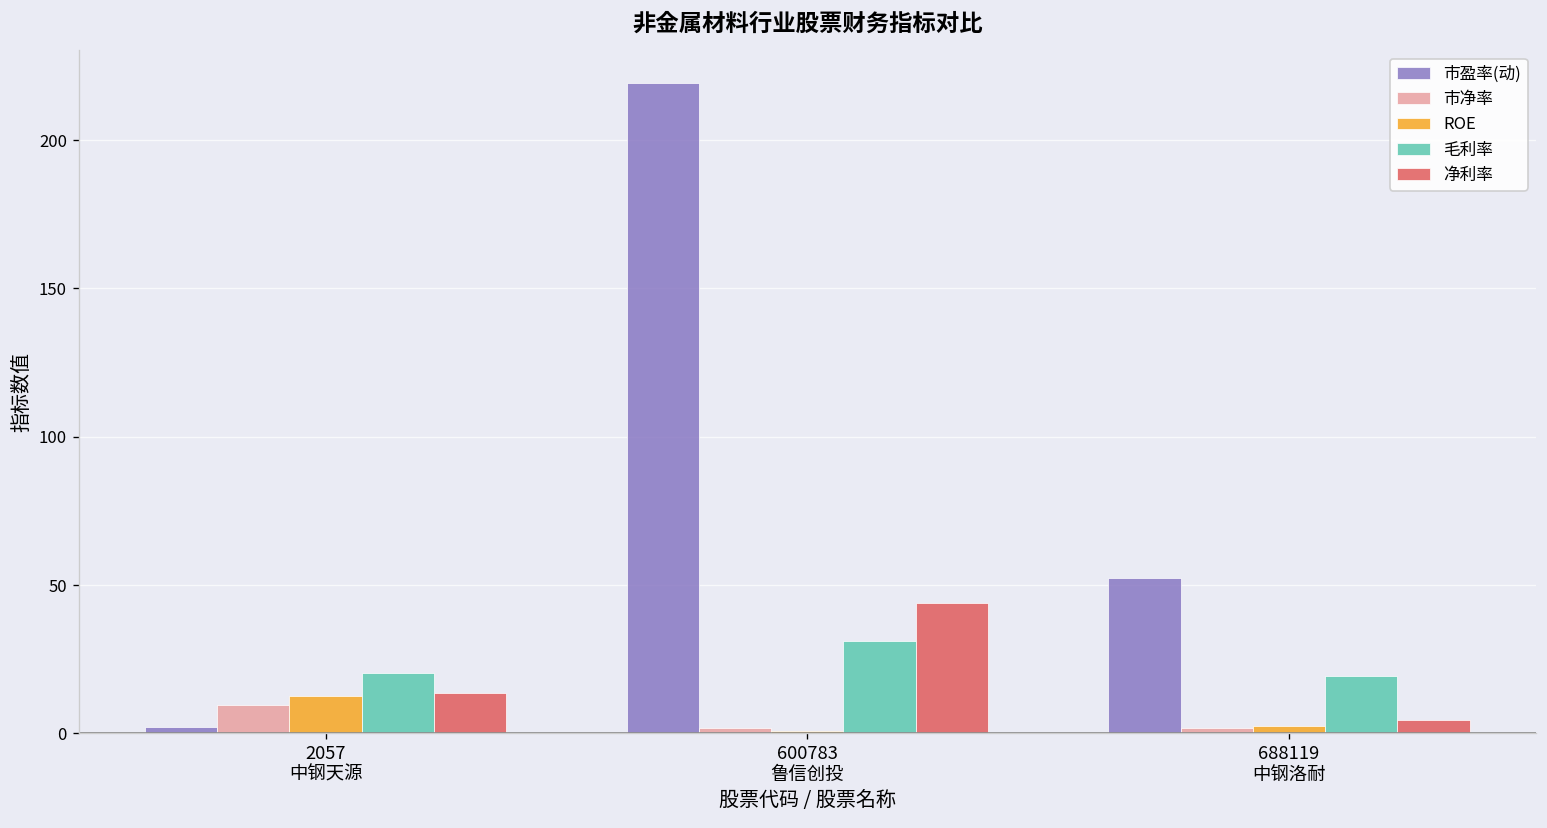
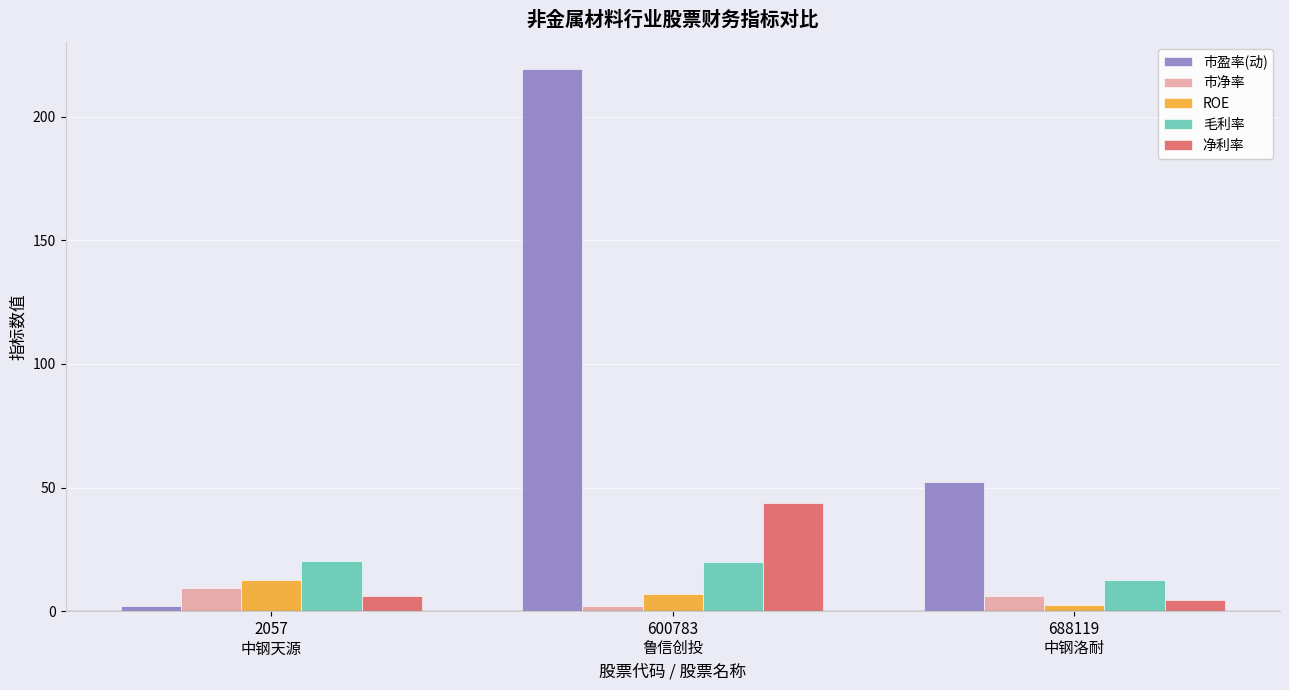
  {
    "市盈率(动)": {
      "2057 中钢天源": 2,
      "600783 鲁信创投": 219,
      "688119 中钢洛耐": 52
    },
    "市净率": {
      "2057 中钢天源": 10,
      "600783 鲁信创投": 2,
-     "688119 中钢洛耐": 2
+     "688119 中钢洛耐": 6
    },
    "ROE": {
      "2057 中钢天源": 13,
-     "600783 鲁信创投": 1,
+     "600783 鲁信创投": 7,
      "688119 中钢洛耐": 3
    },
    "毛利率": {
      "2057 中钢天源": 20,
-     "600783 鲁信创投": 31,
-     "688119 中钢洛耐": 19
+     "600783 鲁信创投": 20,
+     "688119 中钢洛耐": 13
    },
    "净利率": {
-     "2057 中钢天源": 14,
+     "2057 中钢天源": 6,
      "600783 鲁信创投": 44,
      "688119 中钢洛耐": 4
    }
  }
